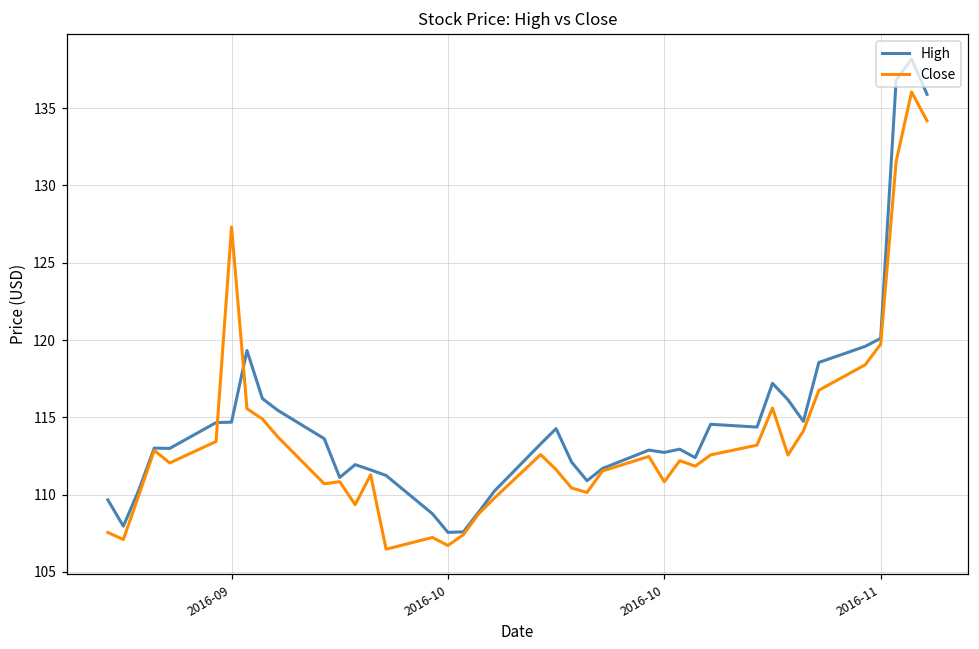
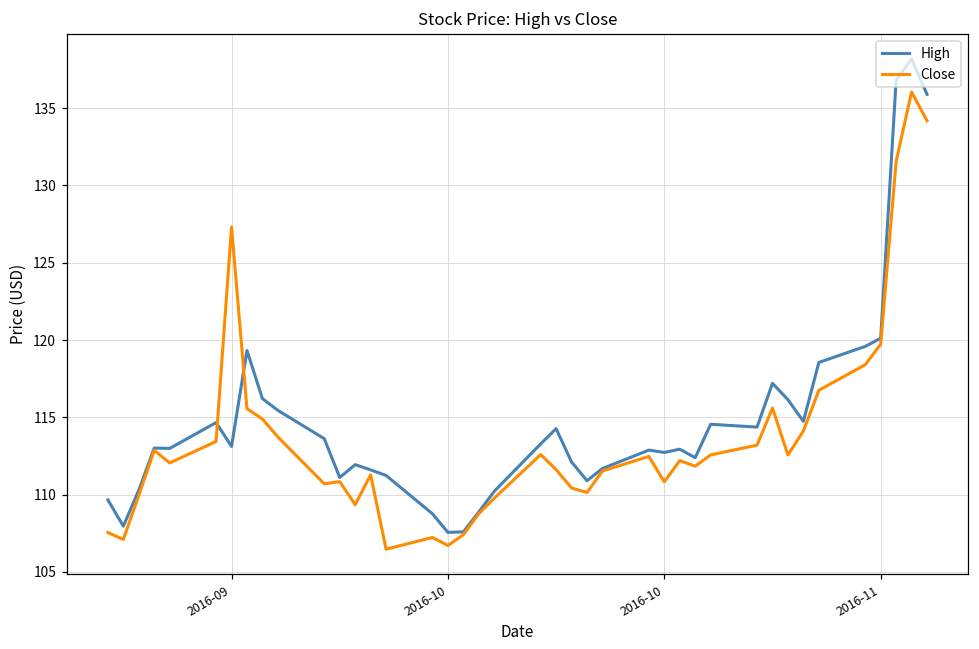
  {
    "High": {
-     "2016-09": 114.7,
+     "2016-09": 113.1,
      "2016-11": 120.1
    },
    "Close": {
      "2016-09": 127.3,
      "2016-11": 119.7
    }
  }
